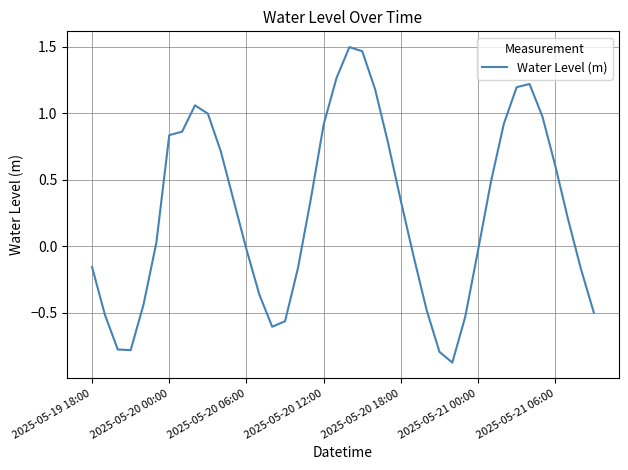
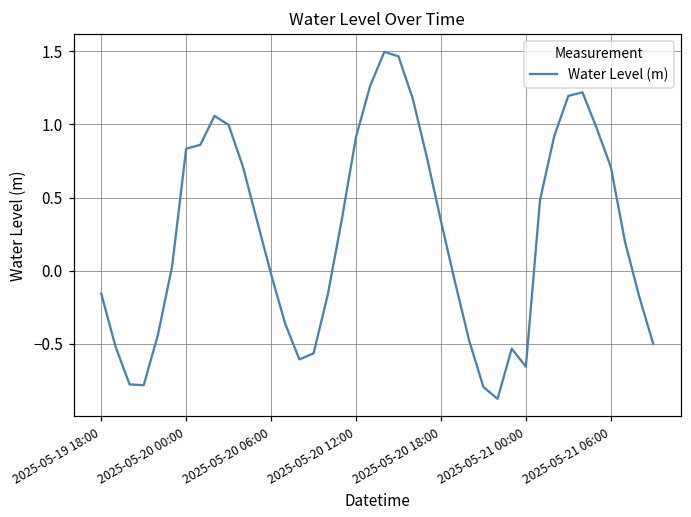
  {
    "2025-05-19 18:00": -0.16,
    "2025-05-20 00:00": 0.83,
    "2025-05-20 06:00": -0.02,
    "2025-05-20 12:00": 0.91,
    "2025-05-20 18:00": 0.34,
-   "2025-05-21 00:00": -0.03,
-   "2025-05-21 06:00": 0.61
+   "2025-05-21 00:00": -0.66,
+   "2025-05-21 06:00": 0.71
  }
